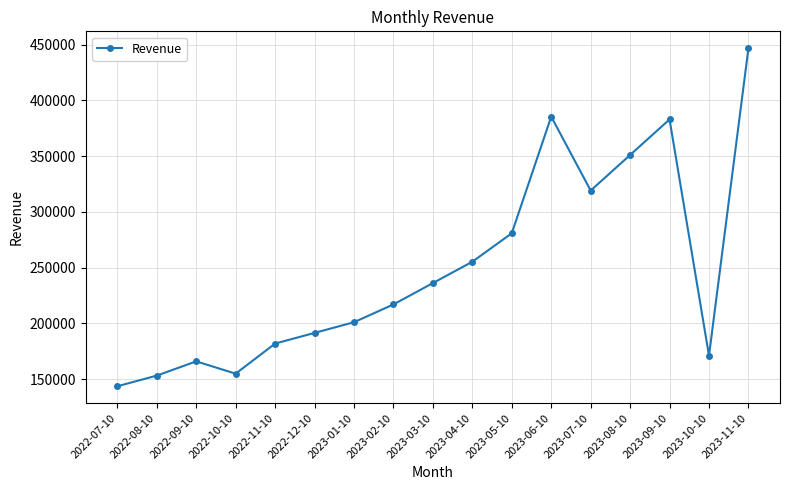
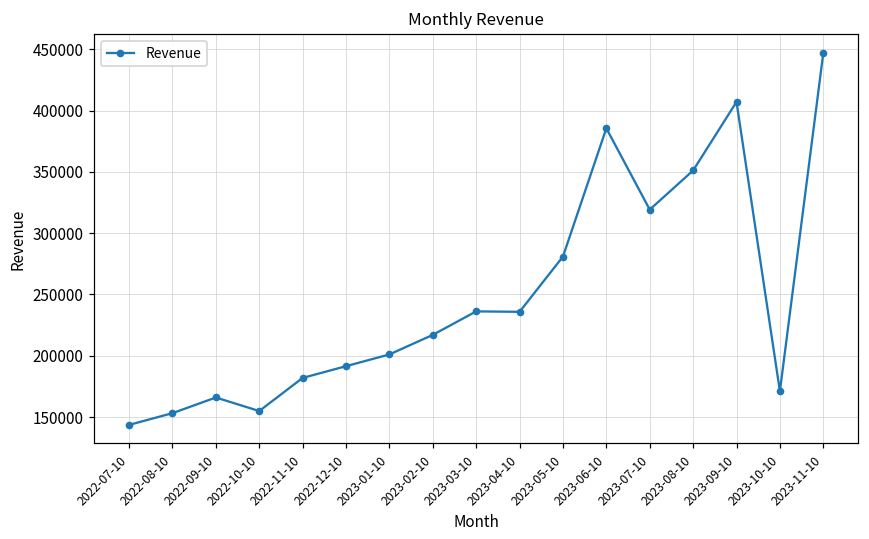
  {
    "2022-07-10": 144000,
    "2022-08-10": 153000,
    "2022-09-10": 166000,
    "2022-10-10": 155000,
    "2022-11-10": 182000,
    "2022-12-10": 192000,
    "2023-01-10": 201000,
    "2023-02-10": 217000,
    "2023-03-10": 236000,
-   "2023-04-10": 255000,
+   "2023-04-10": 236000,
    "2023-05-10": 281000,
    "2023-06-10": 386000,
    "2023-07-10": 319000,
    "2023-08-10": 351000,
-   "2023-09-10": 383000,
+   "2023-09-10": 407000,
    "2023-10-10": 171000,
    "2023-11-10": 447000
  }
